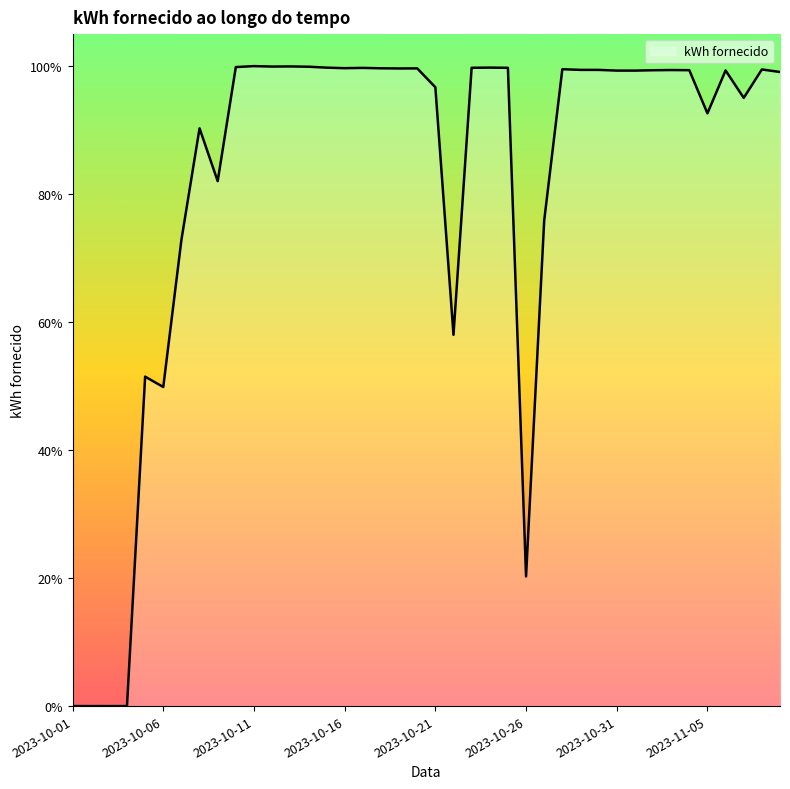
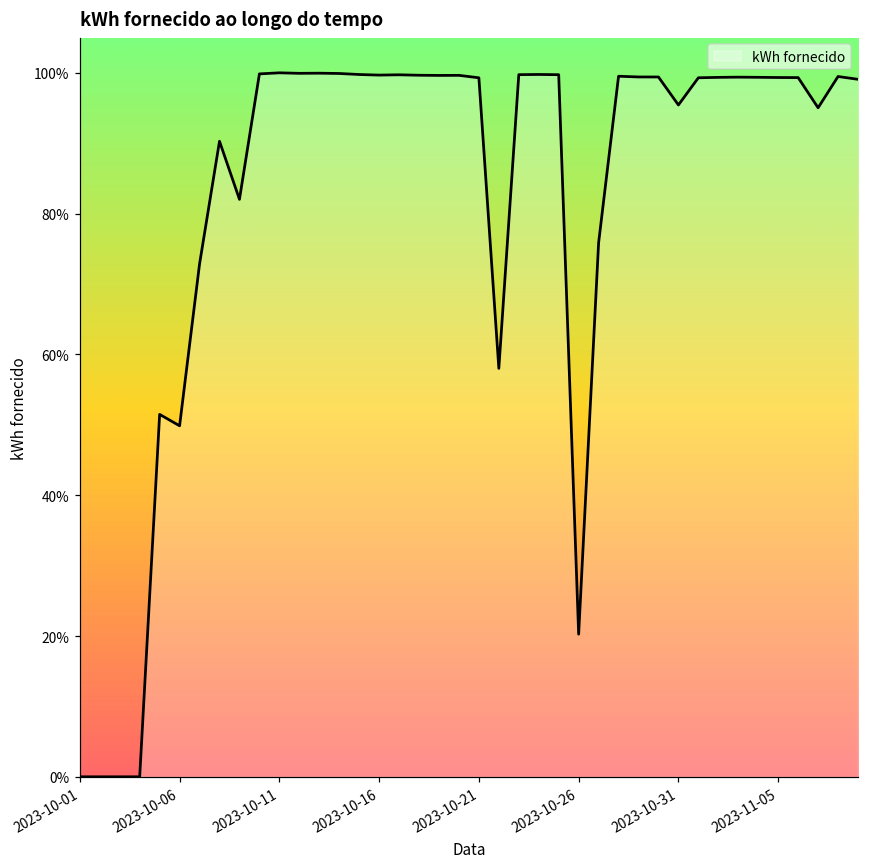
  {
    "2023-10-01": "0%",
    "2023-10-06": "50%",
    "2023-10-11": "100%",
    "2023-10-16": "100%",
-   "2023-10-21": "97%",
+   "2023-10-21": "99%",
    "2023-10-26": "20%",
-   "2023-10-31": "99%",
-   "2023-11-05": "93%"
+   "2023-10-31": "95%",
+   "2023-11-05": "99%"
  }
